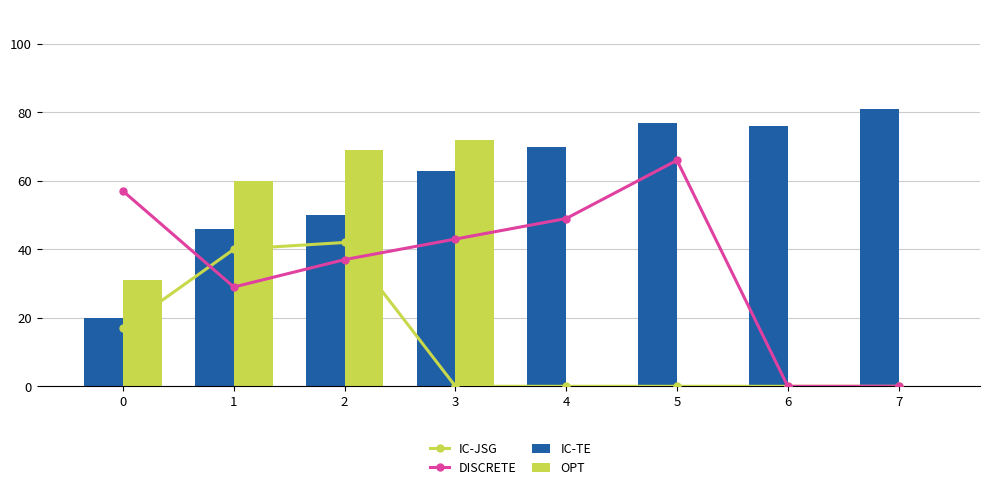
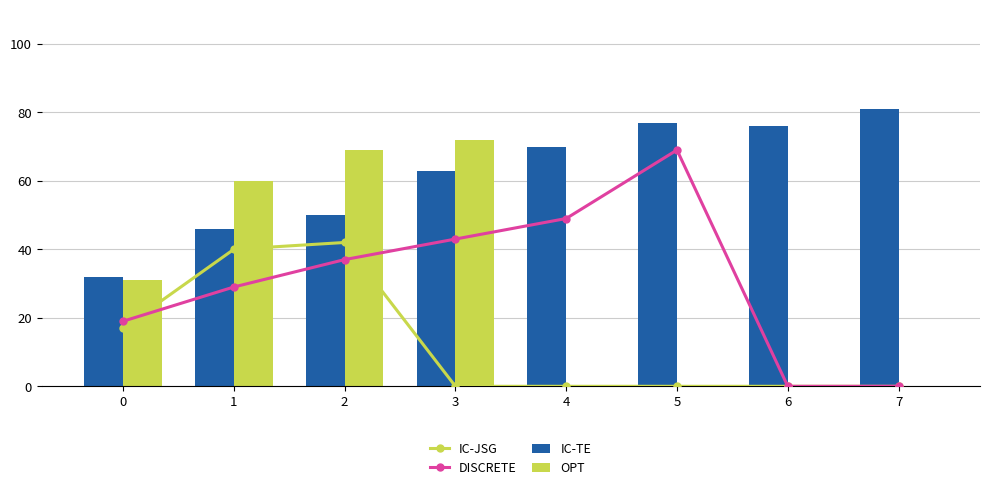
  {
    "IC-TE": {
-     "0": 20,
+     "0": 32,
      "1": 46,
      "2": 50,
      "3": 63,
      "4": 70,
      "5": 77,
      "6": 76,
      "7": 81
    },
    "DISCRETE": {
-     "0": 57,
+     "0": 19,
      "1": 29,
      "2": 37,
      "3": 43,
      "4": 49,
-     "5": 66
+     "5": 69
    }
  }
